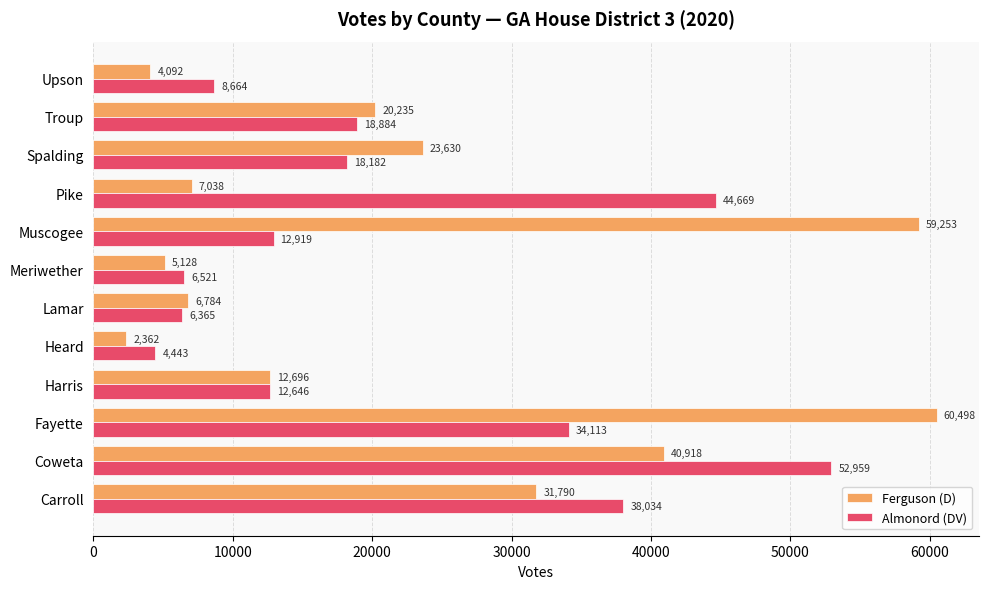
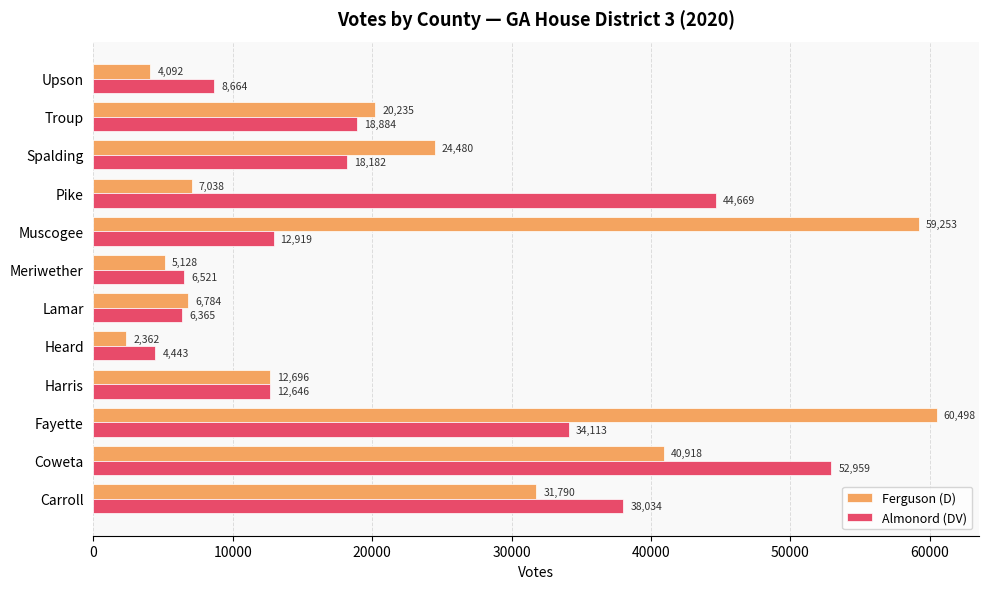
  {
    "Ferguson (D)": {
      "Upson": "4,092",
      "Troup": "20,235",
-     "Spalding": "23,630",
+     "Spalding": "24,480",
      "Pike": "7,038",
      "Muscogee": "59,253",
      "Meriwether": "5,128",
      "Lamar": "6,784",
      "Heard": "2,362",
      "Harris": "12,696",
      "Fayette": "60,498",
      "Coweta": "40,918",
      "Carroll": "31,790"
    },
    "Almonord (DV)": {
      "Upson": "8,664",
      "Troup": "18,884",
      "Spalding": "18,182",
      "Pike": "44,669",
      "Muscogee": "12,919",
      "Meriwether": "6,521",
      "Lamar": "6,365",
      "Heard": "4,443",
      "Harris": "12,646",
      "Fayette": "34,113",
      "Coweta": "52,959",
      "Carroll": "38,034"
    }
  }
